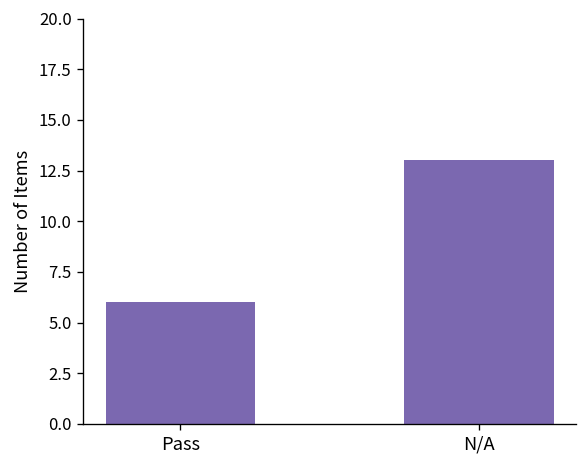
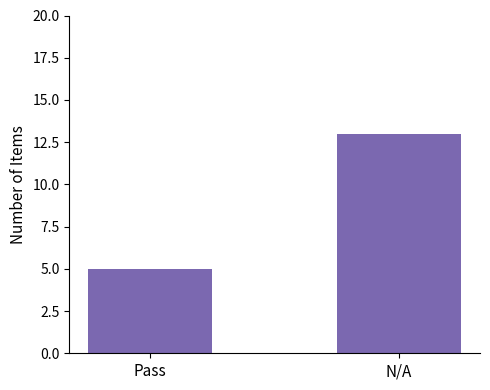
  {
-   "Pass": 6,
+   "Pass": 5,
    "N/A": 13
  }
